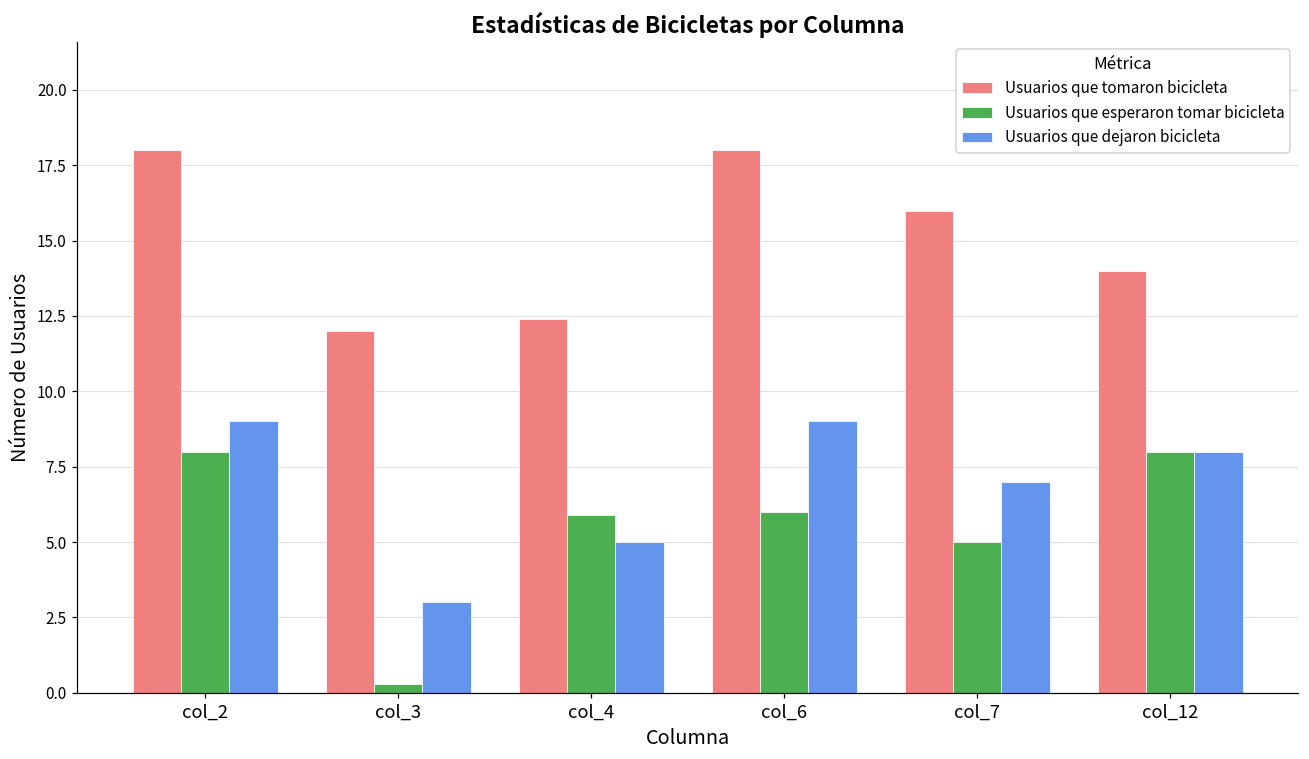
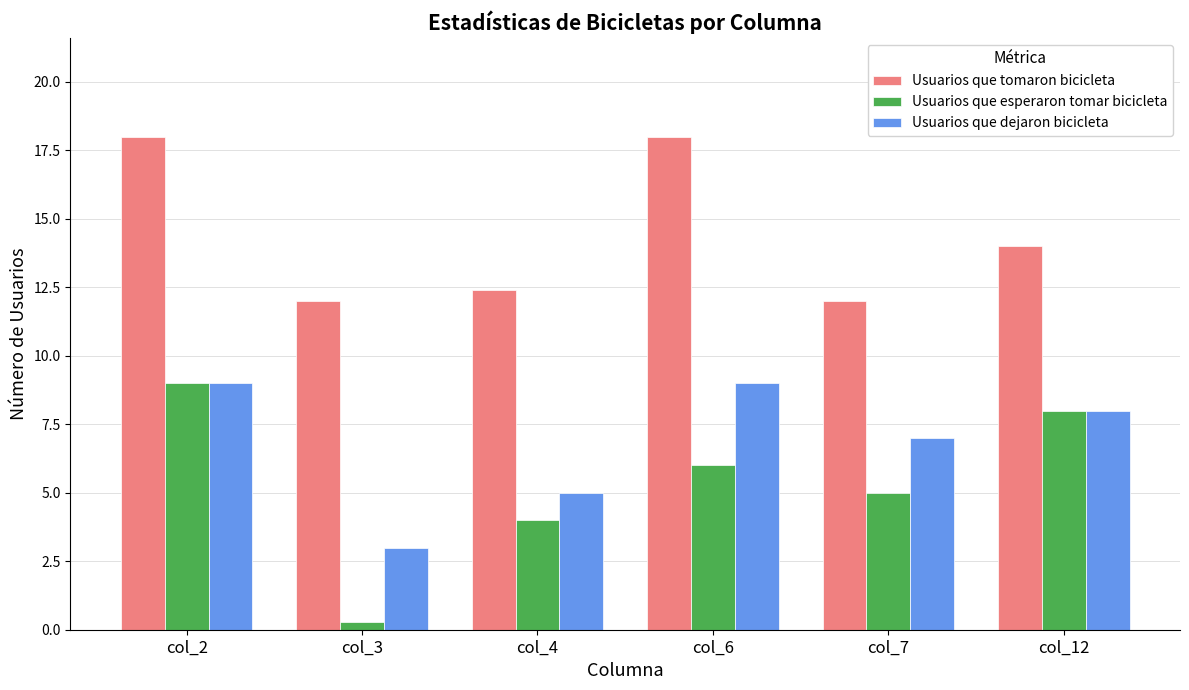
  {
    "Usuarios que tomaron bicicleta": {
      "col_2": 18,
      "col_3": 12,
      "col_4": 12.4,
      "col_6": 18,
-     "col_7": 16,
+     "col_7": 12,
      "col_12": 14
    },
    "Usuarios que esperaron tomar bicicleta": {
-     "col_2": 8,
+     "col_2": 9,
      "col_3": 0.3,
-     "col_4": 5.9,
+     "col_4": 4.0,
      "col_6": 6.0,
      "col_7": 5.0,
      "col_12": 8.0
    },
    "Usuarios que dejaron bicicleta": {
      "col_2": 9.0,
      "col_3": 3.0,
      "col_4": 5.0,
      "col_6": 9.0,
      "col_7": 7.0,
      "col_12": 8.0
    }
  }
